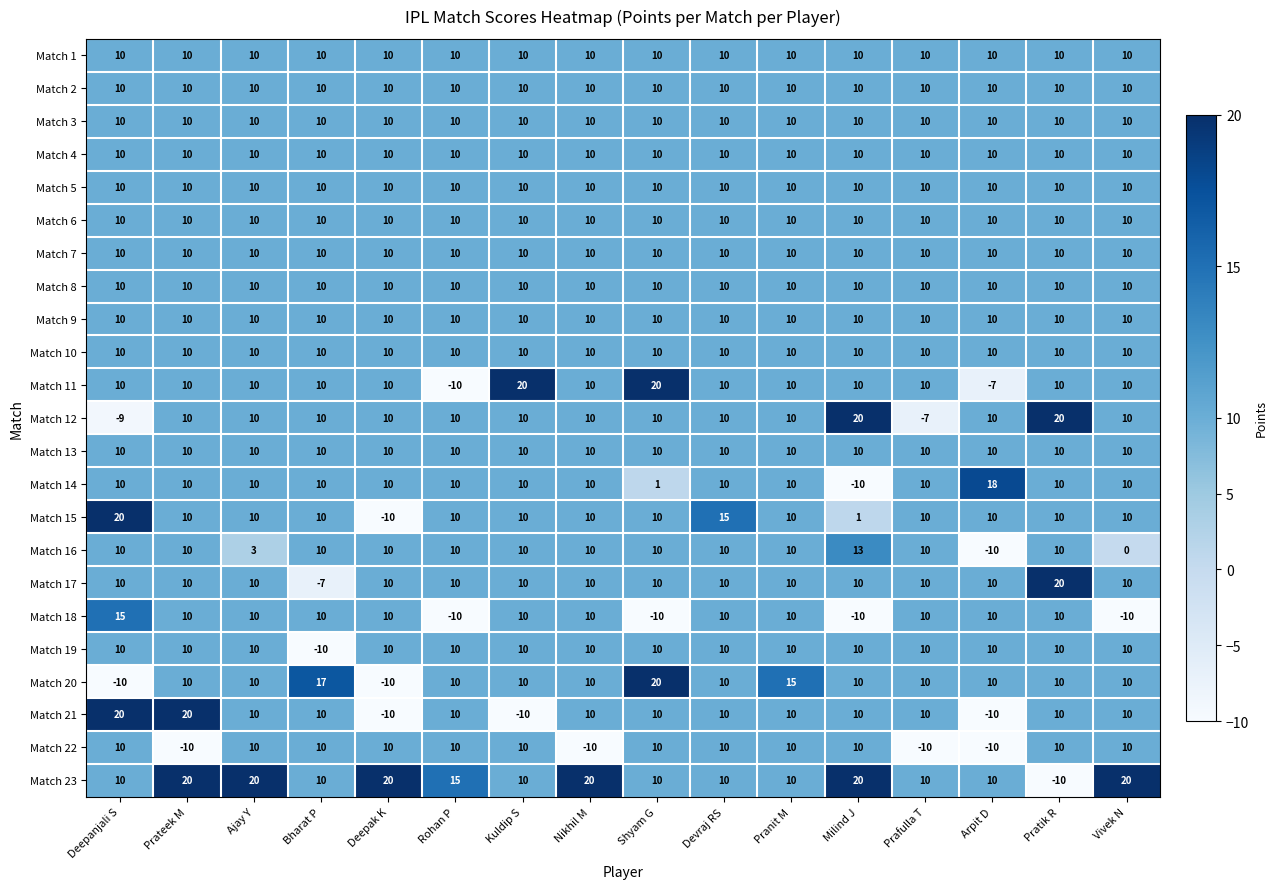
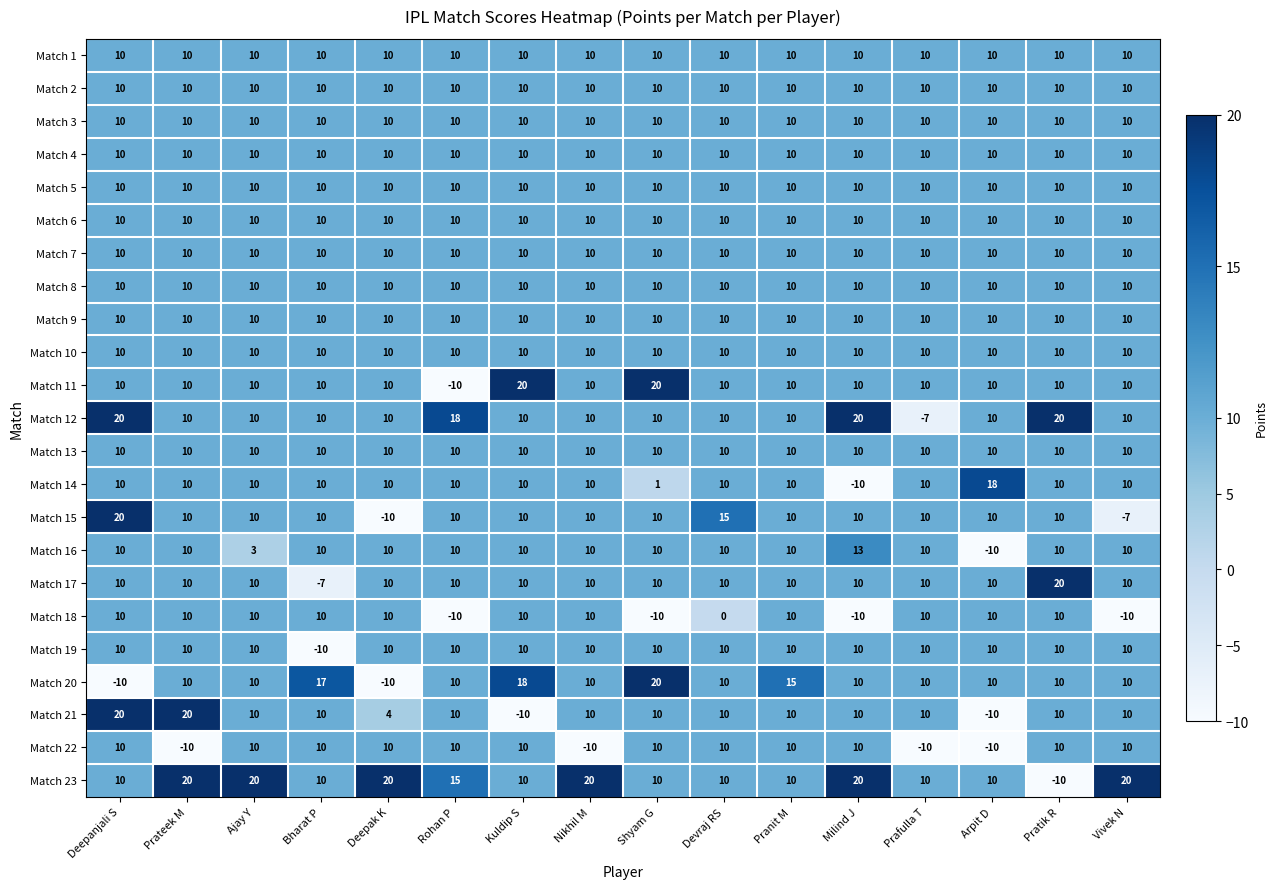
  {
    "Match 11": {
      "Deepanjali S": 10,
      "Prateek M": 10,
      "Ajay Y": 10,
      "Bharat P": 10,
      "Deepak K": 10,
      "Rohan P": -10,
      "Kuldip S": 20,
      "Nikhil M": 10,
      "Shyam G": 20,
      "Devraj RS": 10,
      "Pranit M": 10,
      "Milind J": 10,
      "Prafulla T": 10,
-     "Arpit D": -7,
+     "Arpit D": 10,
      "Pratik R": 10,
      "Vivek N": 10
    },
    "Match 12": {
-     "Deepanjali S": -9,
+     "Deepanjali S": 20,
      "Prateek M": 10,
      "Ajay Y": 10,
      "Bharat P": 10,
      "Deepak K": 10,
-     "Rohan P": 10,
+     "Rohan P": 18,
      "Kuldip S": 10,
      "Nikhil M": 10,
      "Shyam G": 10,
      "Devraj RS": 10,
      "Pranit M": 10,
      "Milind J": 20,
      "Prafulla T": -7,
      "Arpit D": 10,
      "Pratik R": 20,
      "Vivek N": 10
    },
    "Match 15": {
      "Deepanjali S": 20,
      "Prateek M": 10,
      "Ajay Y": 10,
      "Bharat P": 10,
      "Deepak K": -10,
      "Rohan P": 10,
      "Kuldip S": 10,
      "Nikhil M": 10,
      "Shyam G": 10,
      "Devraj RS": 15,
      "Pranit M": 10,
-     "Milind J": 1,
+     "Milind J": 10,
      "Prafulla T": 10,
      "Arpit D": 10,
      "Pratik R": 10,
-     "Vivek N": 10
+     "Vivek N": -7
    },
    "Match 16": {
      "Deepanjali S": 10,
      "Prateek M": 10,
      "Ajay Y": 3,
      "Bharat P": 10,
      "Deepak K": 10,
      "Rohan P": 10,
      "Kuldip S": 10,
      "Nikhil M": 10,
      "Shyam G": 10,
      "Devraj RS": 10,
      "Pranit M": 10,
      "Milind J": 13,
      "Prafulla T": 10,
      "Arpit D": -10,
      "Pratik R": 10,
-     "Vivek N": 0
+     "Vivek N": 10
    },
    "Match 18": {
-     "Deepanjali S": 15,
+     "Deepanjali S": 10,
      "Prateek M": 10,
      "Ajay Y": 10,
      "Bharat P": 10,
      "Deepak K": 10,
      "Rohan P": -10,
      "Kuldip S": 10,
      "Nikhil M": 10,
      "Shyam G": -10,
-     "Devraj RS": 10,
+     "Devraj RS": 0,
      "Pranit M": 10,
      "Milind J": -10,
      "Prafulla T": 10,
      "Arpit D": 10,
      "Pratik R": 10,
      "Vivek N": -10
    },
    "Match 20": {
      "Deepanjali S": -10,
      "Prateek M": 10,
      "Ajay Y": 10,
      "Bharat P": 17,
      "Deepak K": -10,
      "Rohan P": 10,
-     "Kuldip S": 10,
+     "Kuldip S": 18,
      "Nikhil M": 10,
      "Shyam G": 20,
      "Devraj RS": 10,
      "Pranit M": 15,
      "Milind J": 10,
      "Prafulla T": 10,
      "Arpit D": 10,
      "Pratik R": 10,
      "Vivek N": 10
    },
    "Match 21": {
      "Deepanjali S": 20,
      "Prateek M": 20,
      "Ajay Y": 10,
      "Bharat P": 10,
-     "Deepak K": -10,
+     "Deepak K": 4,
      "Rohan P": 10,
      "Kuldip S": -10,
      "Nikhil M": 10,
      "Shyam G": 10,
      "Devraj RS": 10,
      "Pranit M": 10,
      "Milind J": 10,
      "Prafulla T": 10,
      "Arpit D": -10,
      "Pratik R": 10,
      "Vivek N": 10
    }
  }
